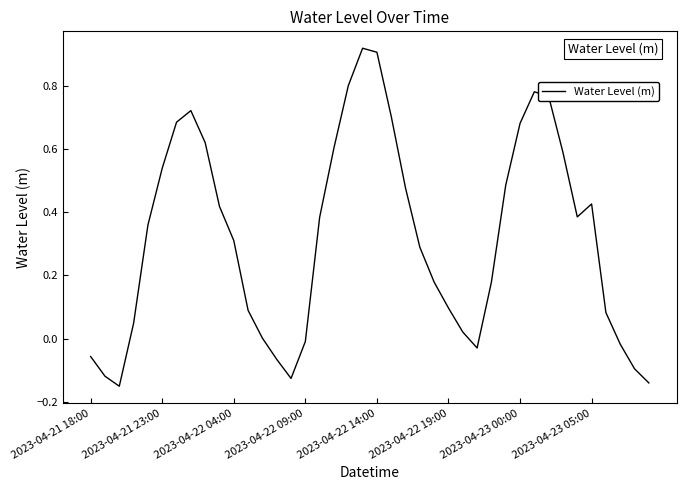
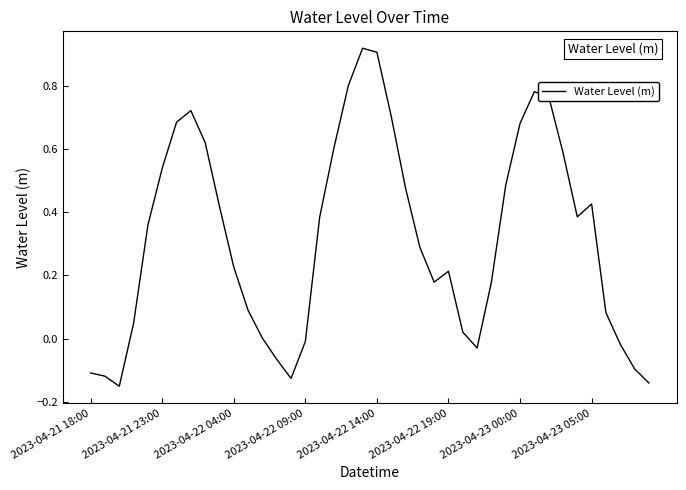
  {
-   "2023-04-21 18:00": -0.06,
+   "2023-04-21 18:00": -0.11,
    "2023-04-21 23:00": 0.54,
-   "2023-04-22 04:00": 0.31,
+   "2023-04-22 04:00": 0.23,
    "2023-04-22 09:00": -0.01,
    "2023-04-22 14:00": 0.91,
-   "2023-04-22 19:00": 0.10,
+   "2023-04-22 19:00": 0.21,
    "2023-04-23 00:00": 0.68,
    "2023-04-23 05:00": 0.43
  }
